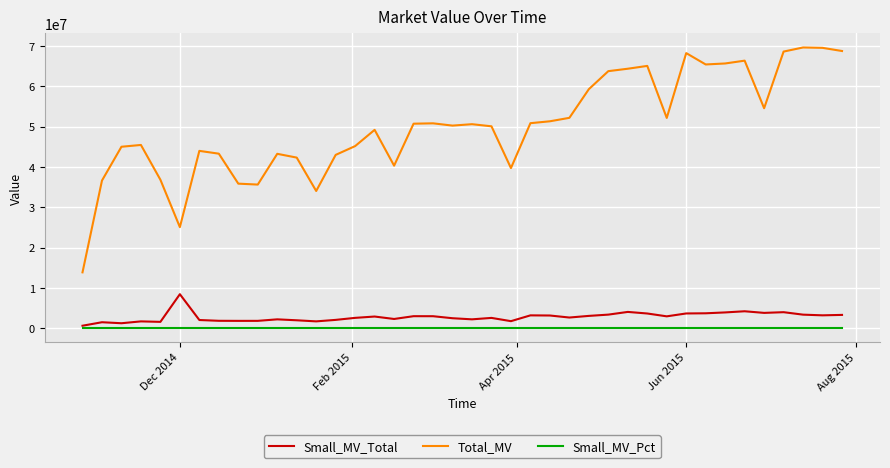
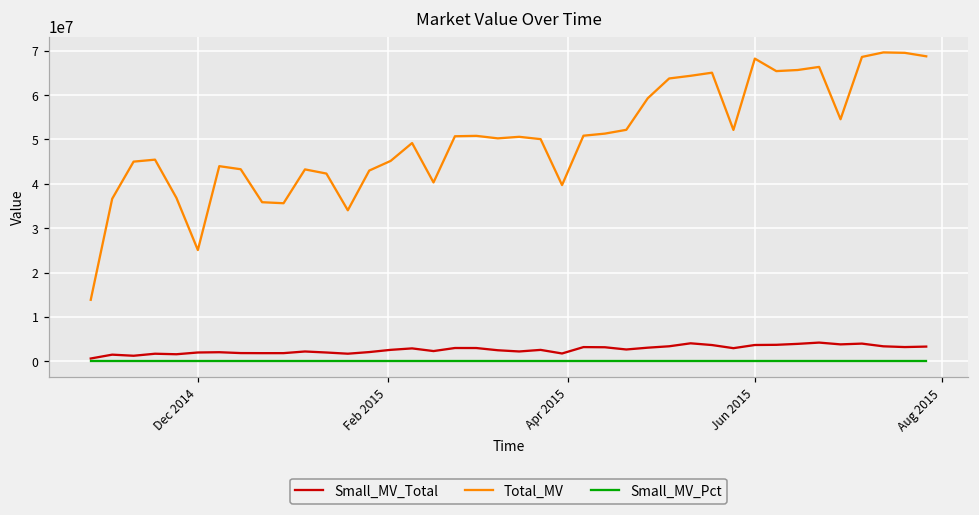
  {
    "Small_MV_Total": {
-     "Dec 2014": 8000000,
+     "Dec 2014": 2000000,
      "Jun 2015": 4000000
    },
    "Total_MV": {
      "Dec 2014": 25000000,
      "Jun 2015": 68000000
    },
    "Small_MV_Pct": {
      "Dec 2014": 0,
      "Jun 2015": 0
    }
  }
